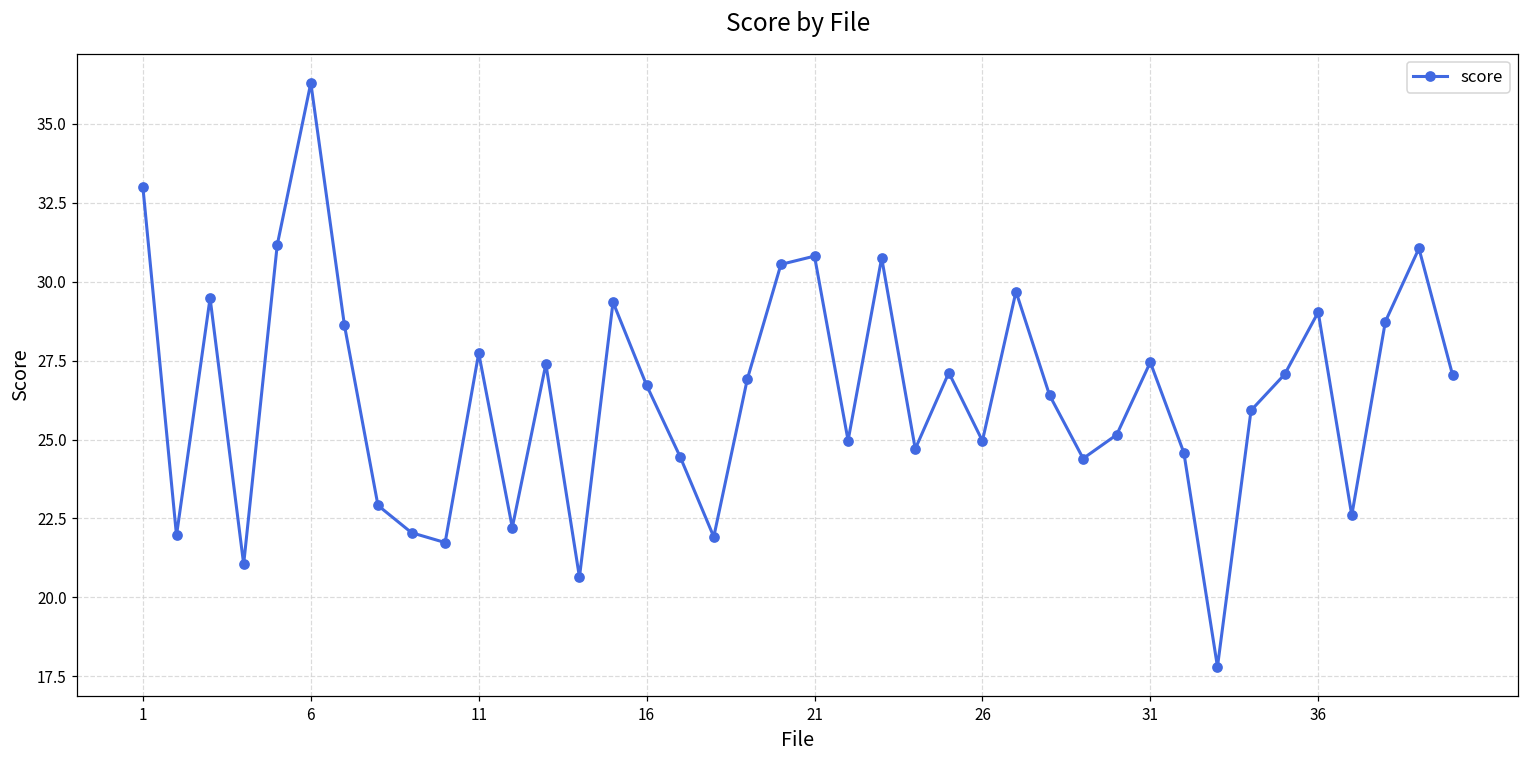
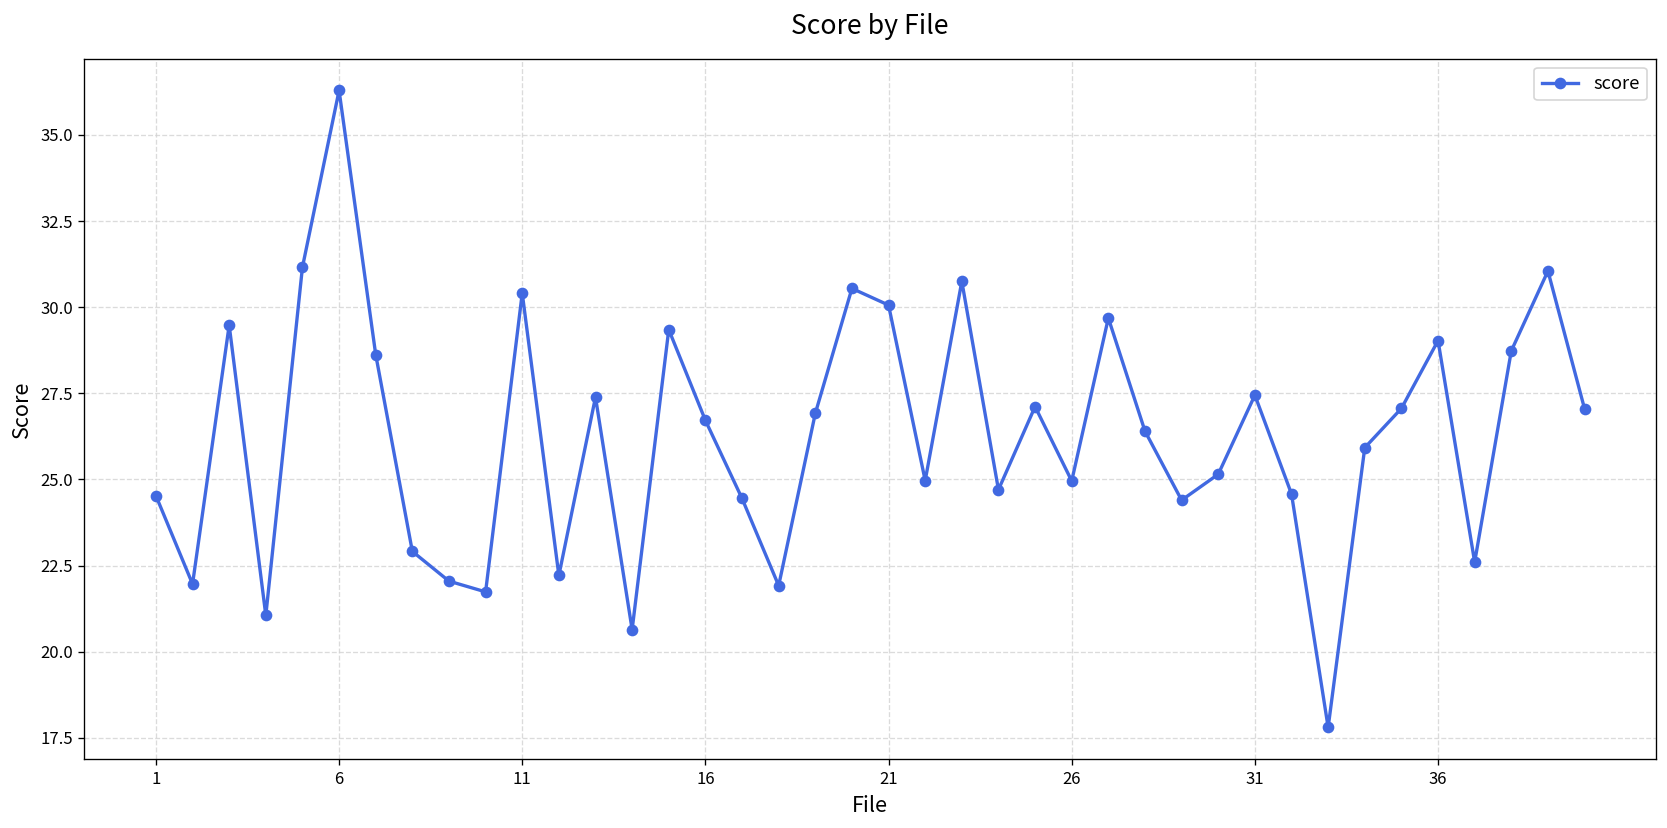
  {
-   "1": 33.0,
+   "1": 24.5,
    "6": 36.3,
-   "11": 27.7,
+   "11": 30.4,
    "16": 26.7,
-   "21": 30.8,
+   "21": 30.1,
    "26": 25.0,
    "31": 27.4,
    "36": 29.0
  }
